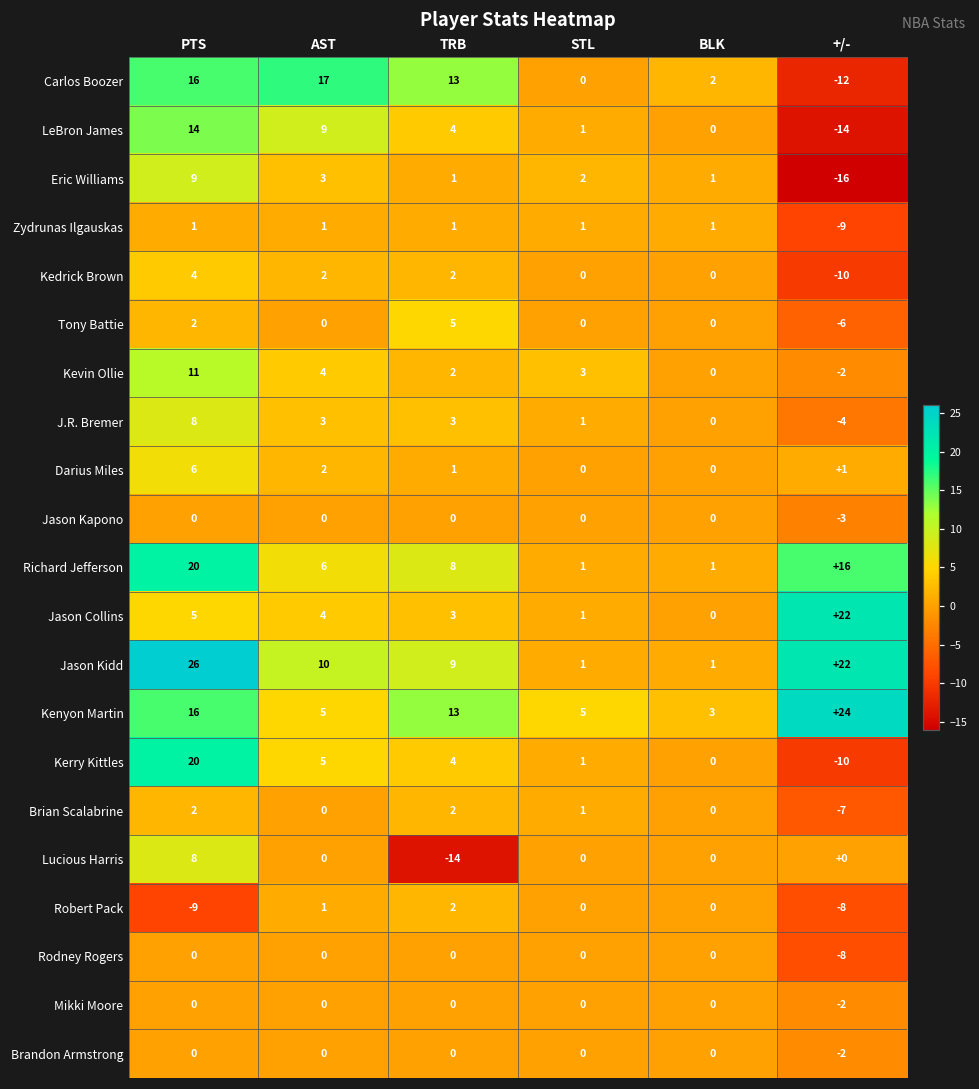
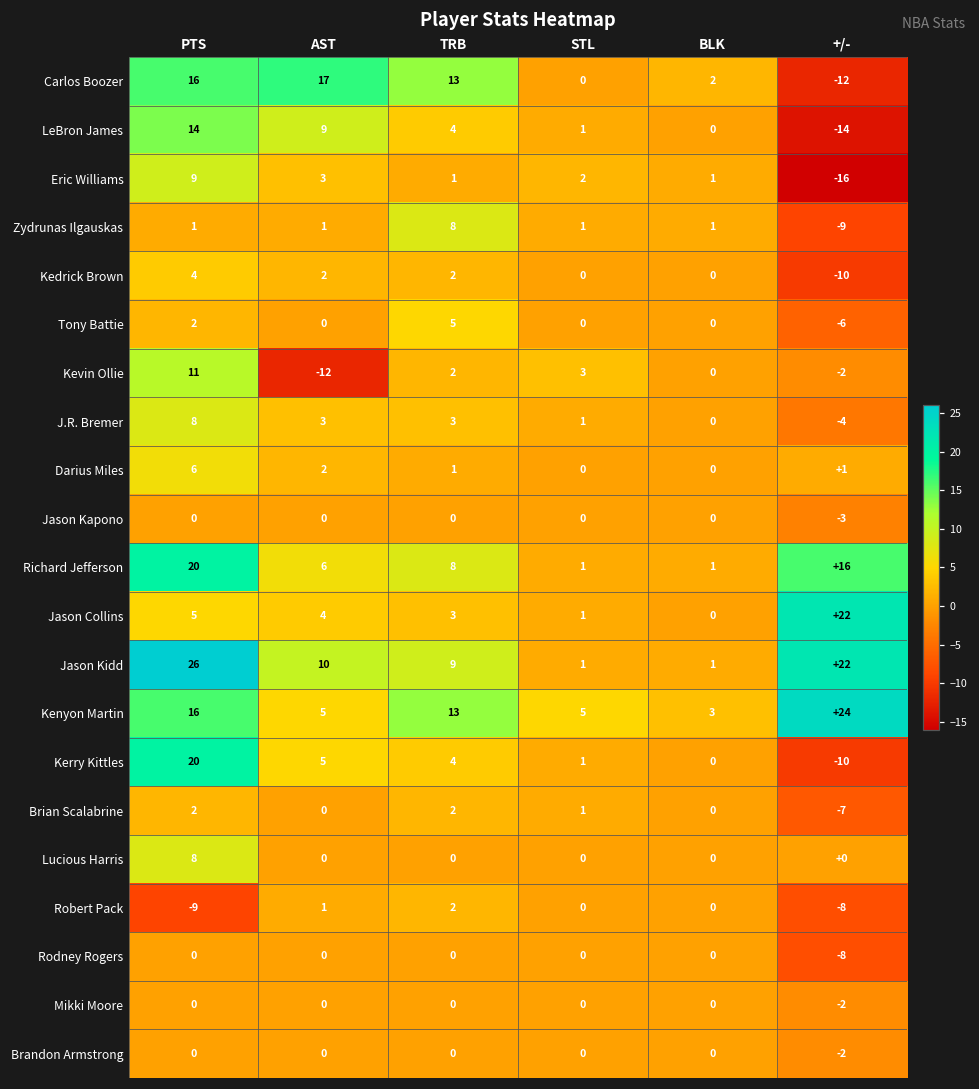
  {
    "Carlos Boozer": {
      "PTS": "16",
      "AST": "17",
      "TRB": "13",
      "STL": "0",
      "BLK": "2",
      "+/-": "-12"
    },
    "LeBron James": {
      "PTS": "14",
      "AST": "9",
      "TRB": "4",
      "STL": "1",
      "BLK": "0",
      "+/-": "-14"
    },
    "Eric Williams": {
      "PTS": "9",
      "AST": "3",
      "TRB": "1",
      "STL": "2",
      "BLK": "1",
      "+/-": "-16"
    },
    "Zydrunas Ilgauskas": {
      "PTS": "1",
      "AST": "1",
-     "TRB": "1",
+     "TRB": "8",
      "STL": "1",
      "BLK": "1",
      "+/-": "-9"
    },
    "Kedrick Brown": {
      "PTS": "4",
      "AST": "2",
      "TRB": "2",
      "STL": "0",
      "BLK": "0",
      "+/-": "-10"
    },
    "Tony Battie": {
      "PTS": "2",
      "AST": "0",
      "TRB": "5",
      "STL": "0",
      "BLK": "0",
      "+/-": "-6"
    },
    "Kevin Ollie": {
      "PTS": "11",
-     "AST": "4",
+     "AST": "-12",
      "TRB": "2",
      "STL": "3",
      "BLK": "0",
      "+/-": "-2"
    },
    "J.R. Bremer": {
      "PTS": "8",
      "AST": "3",
      "TRB": "3",
      "STL": "1",
      "BLK": "0",
      "+/-": "-4"
    },
    "Darius Miles": {
      "PTS": "6",
      "AST": "2",
      "TRB": "1",
      "STL": "0",
      "BLK": "0",
      "+/-": "+1"
    },
    "Jason Kapono": {
      "PTS": "0",
      "AST": "0",
      "TRB": "0",
      "STL": "0",
      "BLK": "0",
      "+/-": "-3"
    },
    "Richard Jefferson": {
      "PTS": "20",
      "AST": "6",
      "TRB": "8",
      "STL": "1",
      "BLK": "1",
      "+/-": "+16"
    },
    "Jason Collins": {
      "PTS": "5",
      "AST": "4",
      "TRB": "3",
      "STL": "1",
      "BLK": "0",
      "+/-": "+22"
    },
    "Jason Kidd": {
      "PTS": "26",
      "AST": "10",
      "TRB": "9",
      "STL": "1",
      "BLK": "1",
      "+/-": "+22"
    },
    "Kenyon Martin": {
      "PTS": "16",
      "AST": "5",
      "TRB": "13",
      "STL": "5",
      "BLK": "3",
      "+/-": "+24"
    },
    "Kerry Kittles": {
      "PTS": "20",
      "AST": "5",
      "TRB": "4",
      "STL": "1",
      "BLK": "0",
      "+/-": "-10"
    },
    "Brian Scalabrine": {
      "PTS": "2",
      "AST": "0",
      "TRB": "2",
      "STL": "1",
      "BLK": "0",
      "+/-": "-7"
    },
    "Lucious Harris": {
      "PTS": "8",
      "AST": "0",
-     "TRB": "-14",
+     "TRB": "0",
      "STL": "0",
      "BLK": "0",
      "+/-": "+0"
    },
    "Robert Pack": {
      "PTS": "-9",
      "AST": "1",
      "TRB": "2",
      "STL": "0",
      "BLK": "0",
      "+/-": "-8"
    },
    "Rodney Rogers": {
      "PTS": "0",
      "AST": "0",
      "TRB": "0",
      "STL": "0",
      "BLK": "0",
      "+/-": "-8"
    },
    "Mikki Moore": {
      "PTS": "0",
      "AST": "0",
      "TRB": "0",
      "STL": "0",
      "BLK": "0",
      "+/-": "-2"
    },
    "Brandon Armstrong": {
      "PTS": "0",
      "AST": "0",
      "TRB": "0",
      "STL": "0",
      "BLK": "0",
      "+/-": "-2"
    }
  }
